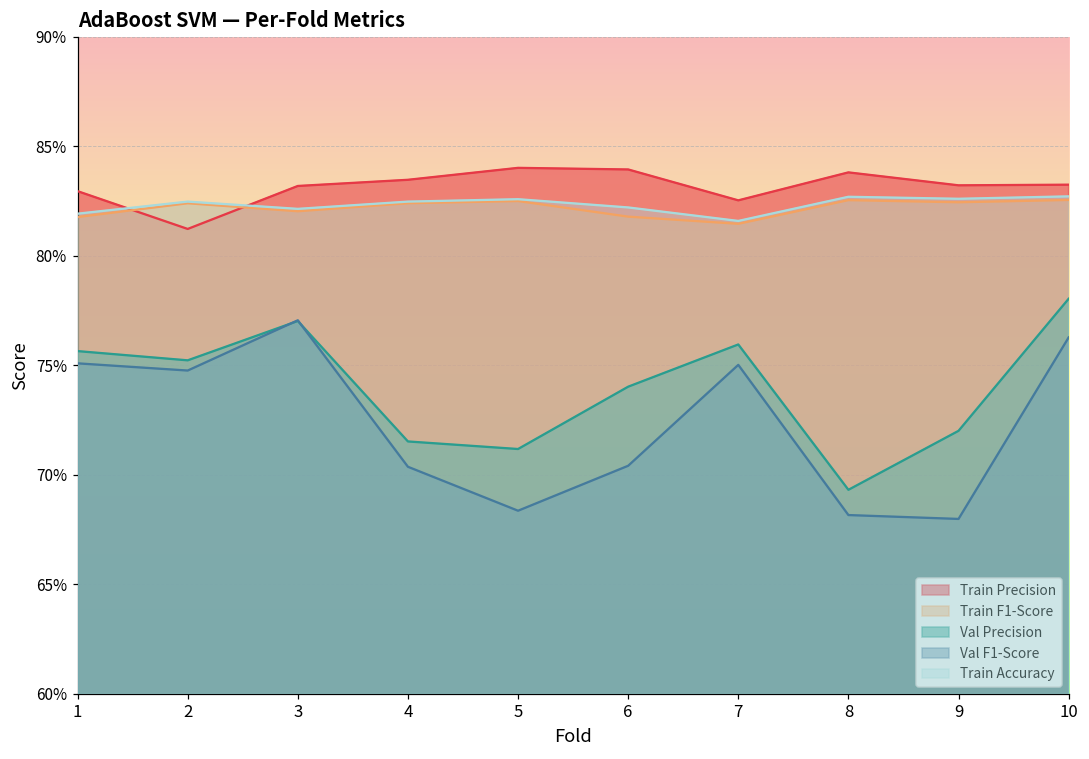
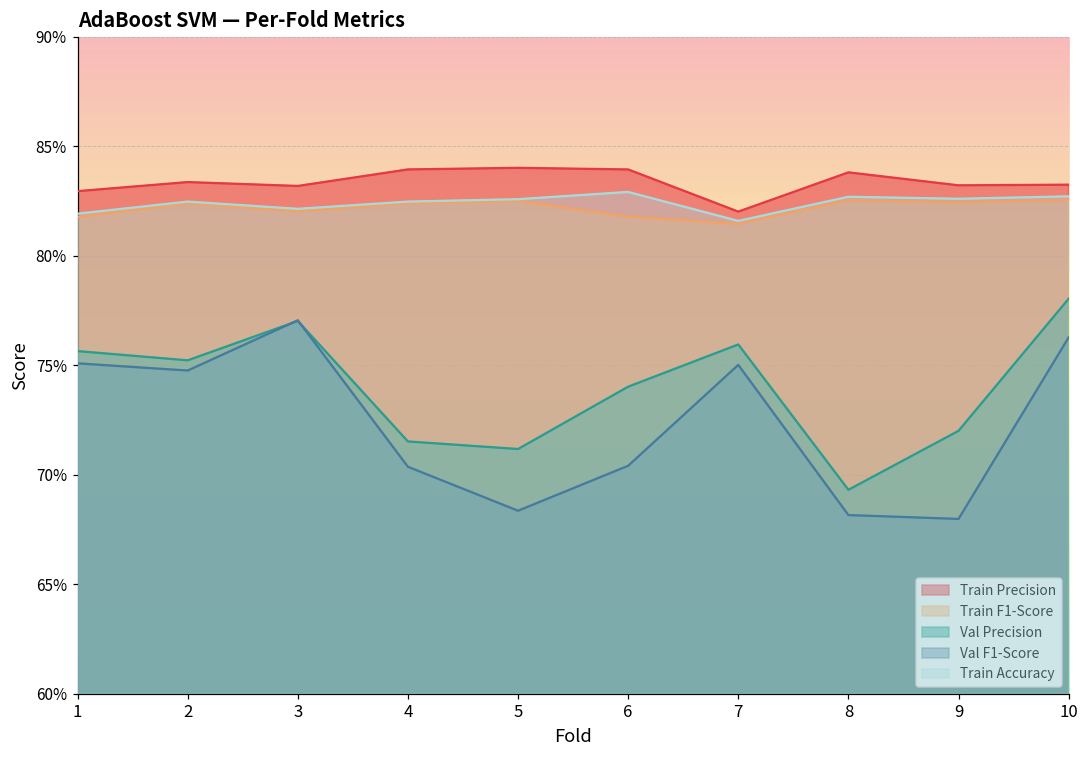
  {
    "Train Precision": {
      "1": "82.9%",
-     "2": "81.2%",
+     "2": "83.4%",
      "3": "83.2%",
-     "4": "83.5%",
+     "4": "83.9%",
      "5": "84.0%",
      "6": "83.9%",
-     "7": "82.5%",
+     "7": "82.0%",
      "8": "83.8%",
      "9": "83.2%",
      "10": "83.2%"
    },
    "Train F1-Score": {
      "1": "81.8%",
      "6": "81.8%",
      "7": "81.5%",
      "8": "82.5%",
      "9": "82.4%",
      "10": "82.5%"
    },
    "Train Accuracy": {
      "1": "81.9%",
-     "6": "82.2%",
+     "6": "82.9%",
      "7": "81.6%",
      "8": "82.7%",
      "9": "82.6%",
      "10": "82.7%"
    }
  }
